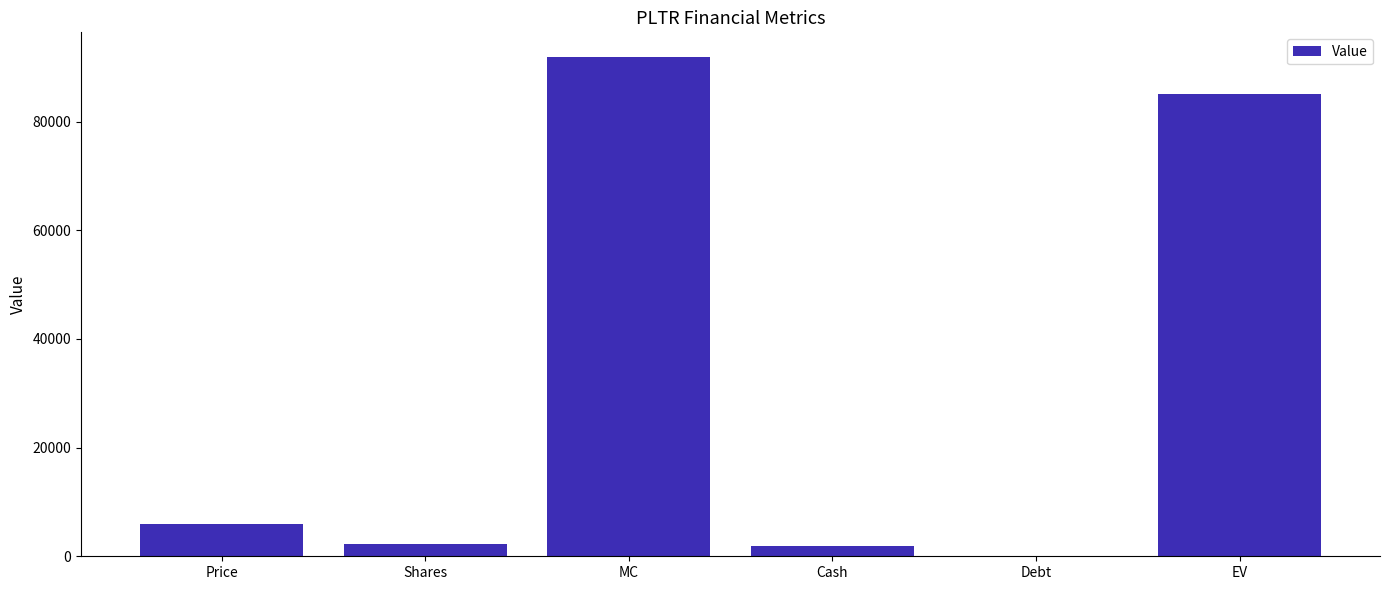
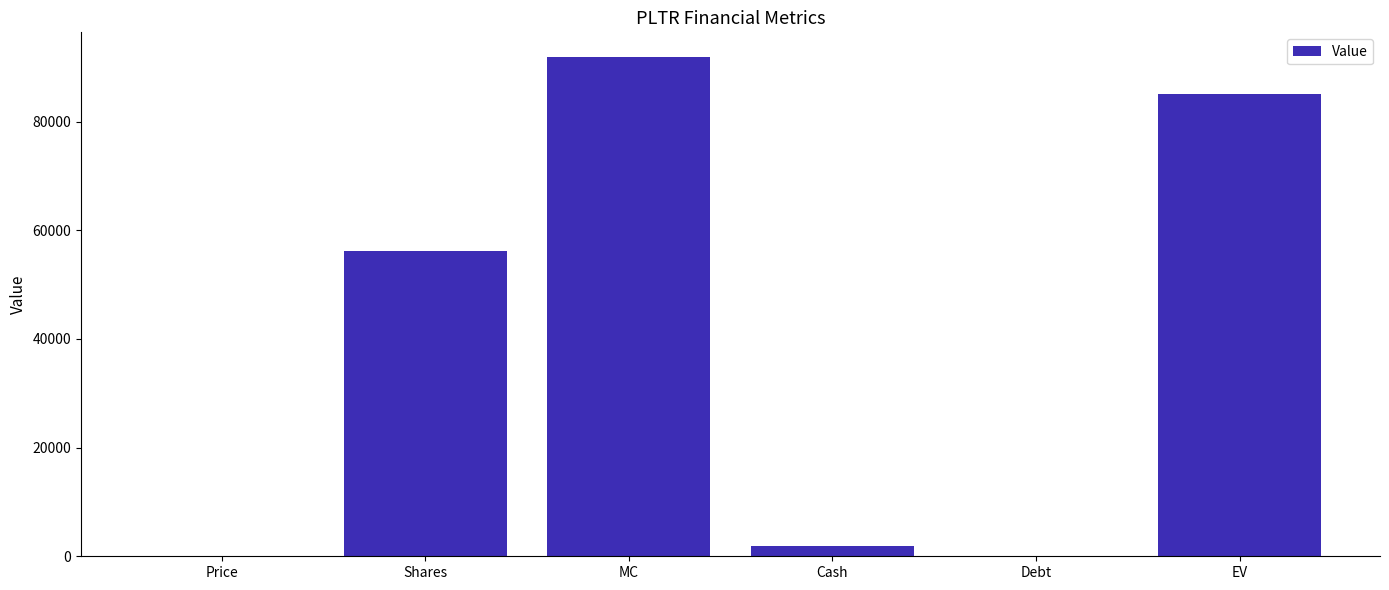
  {
-   "Price": 6000,
-   "Shares": 2000,
+   "Price": 0,
+   "Shares": 56000,
    "MC": 92000,
    "Cash": 2000,
    "Debt": 0,
    "EV": 85000
  }
